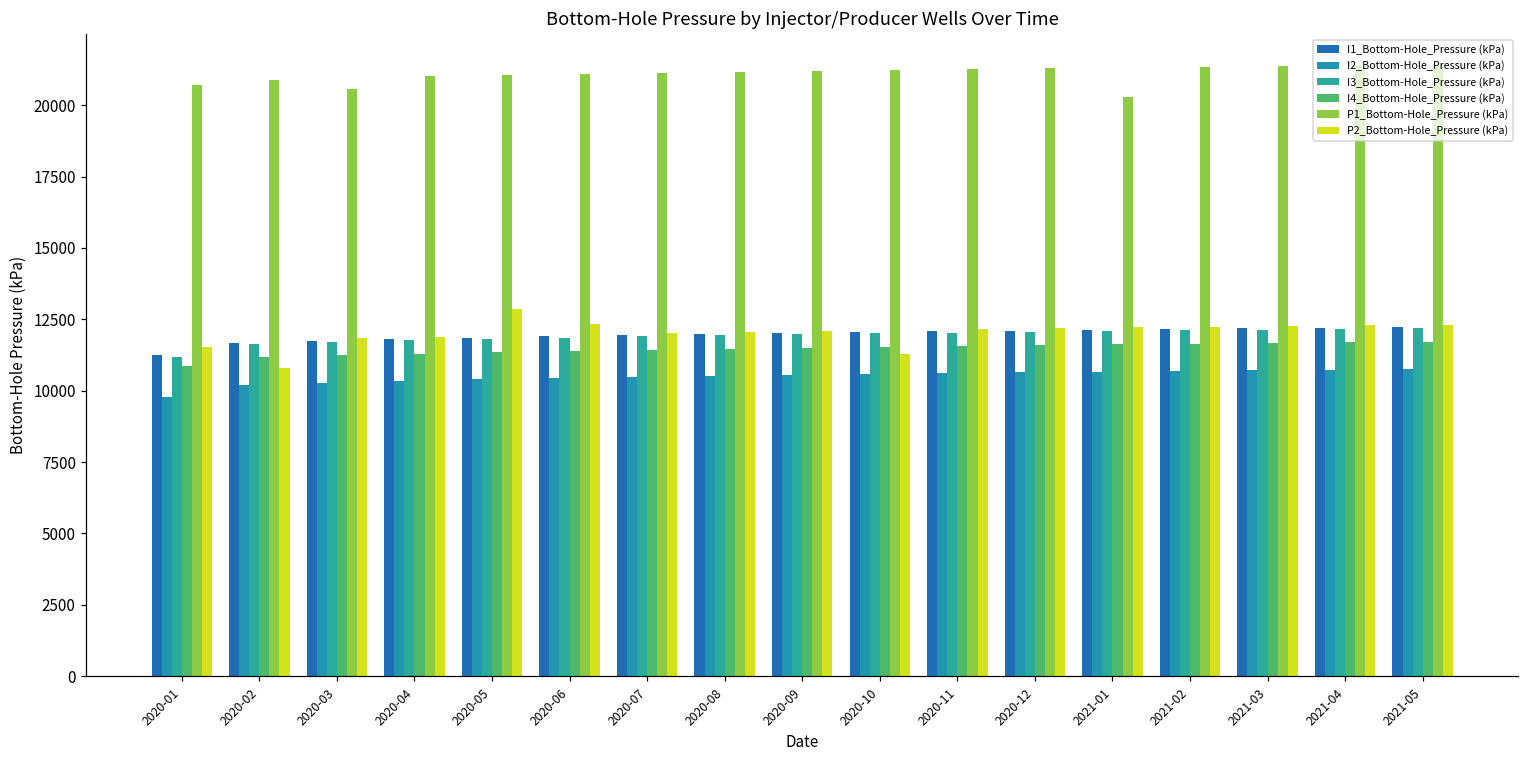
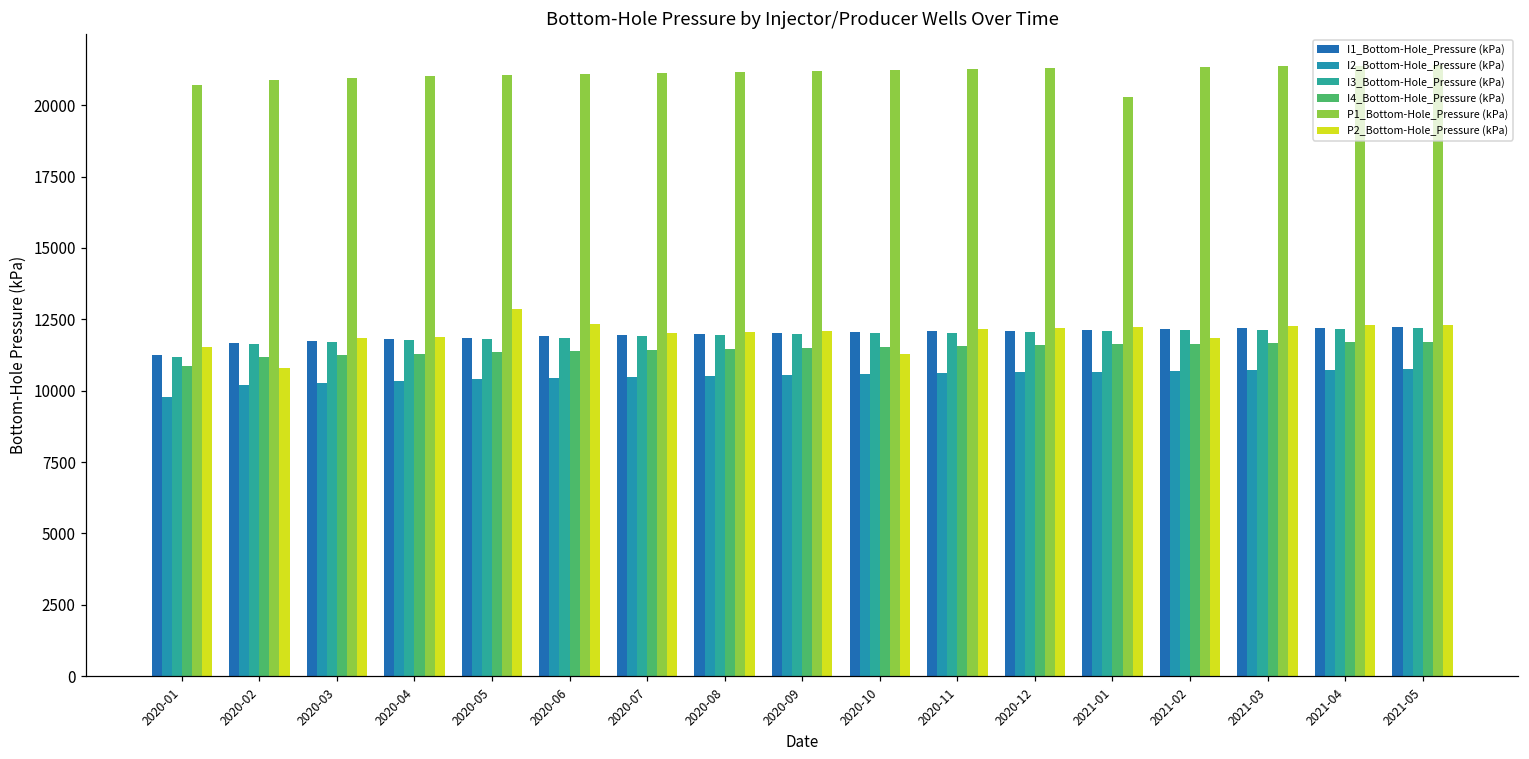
  {
    "I4_Bottom-Hole_Pressure (kPa)": {
      "2020-01": 10900,
      "2020-02": 11200,
      "2020-03": 11200,
      "2020-04": 11300,
      "2020-05": 11400,
      "2020-06": 11400,
      "2020-07": 11400,
      "2020-08": 11500,
      "2020-09": 11500,
      "2020-10": 11500,
      "2020-11": 11600,
      "2020-12": 11600,
      "2021-01": 11600,
      "2021-02": 11700,
      "2021-03": 11700,
      "2021-04": 11700,
      "2021-05": 11700
    },
    "P1_Bottom-Hole_Pressure (kPa)": {
      "2020-01": 20700,
      "2020-02": 20900,
-     "2020-03": 20600,
+     "2020-03": 20900,
      "2020-04": 21000,
      "2020-05": 21100,
      "2020-06": 21100,
      "2020-07": 21100,
      "2020-08": 21200,
      "2020-09": 21200,
      "2020-10": 21200,
      "2020-11": 21300,
      "2020-12": 21300,
      "2021-01": 20300,
      "2021-02": 21300,
      "2021-03": 21400
    },
    "P2_Bottom-Hole_Pressure (kPa)": {
      "2020-01": 11500,
      "2020-02": 10800,
      "2020-03": 11800,
      "2020-04": 11900,
      "2020-05": 12900,
      "2020-06": 12400,
      "2020-07": 12000,
      "2020-08": 12100,
      "2020-09": 12100,
      "2020-10": 11300,
      "2020-11": 12200,
      "2020-12": 12200,
      "2021-01": 12200,
-     "2021-02": 12200,
+     "2021-02": 11900,
      "2021-03": 12300,
      "2021-04": 12300,
      "2021-05": 12300
    }
  }
